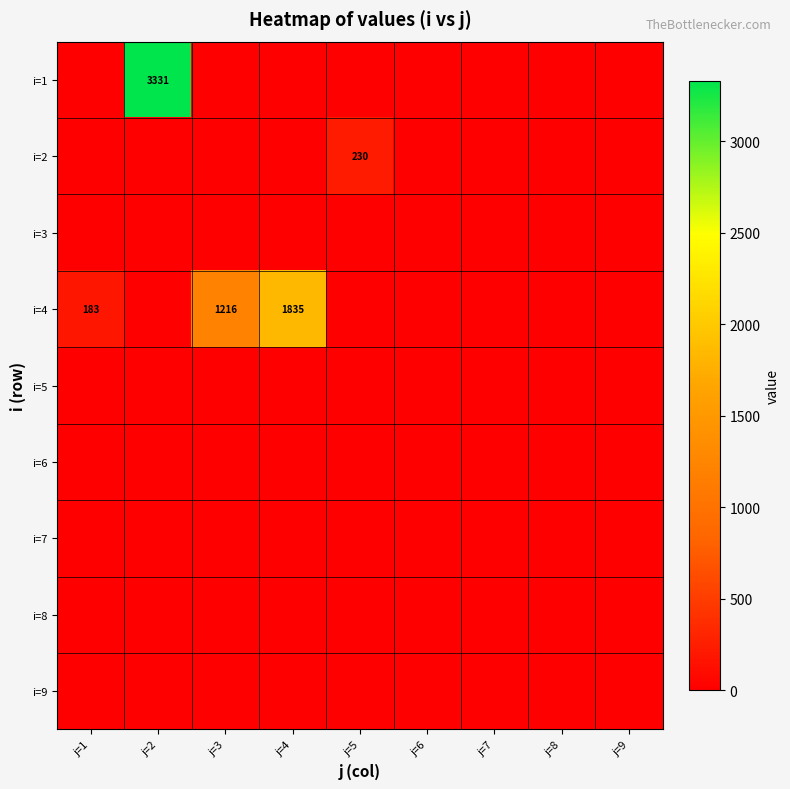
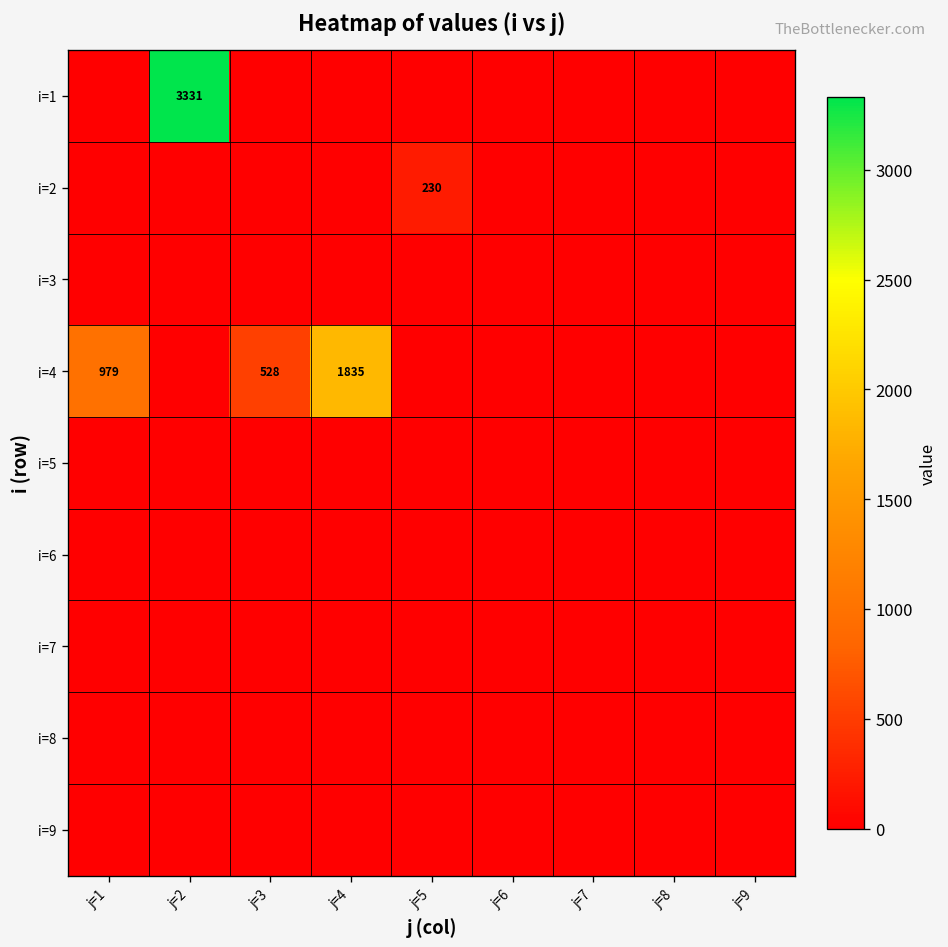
  {
    "i=1": {
      "j=2": 3331
    },
    "i=2": {
      "j=5": 230
    },
    "i=4": {
-     "j=1": 183,
-     "j=3": 1216,
+     "j=1": 979,
+     "j=3": 528,
      "j=4": 1835
    }
  }
